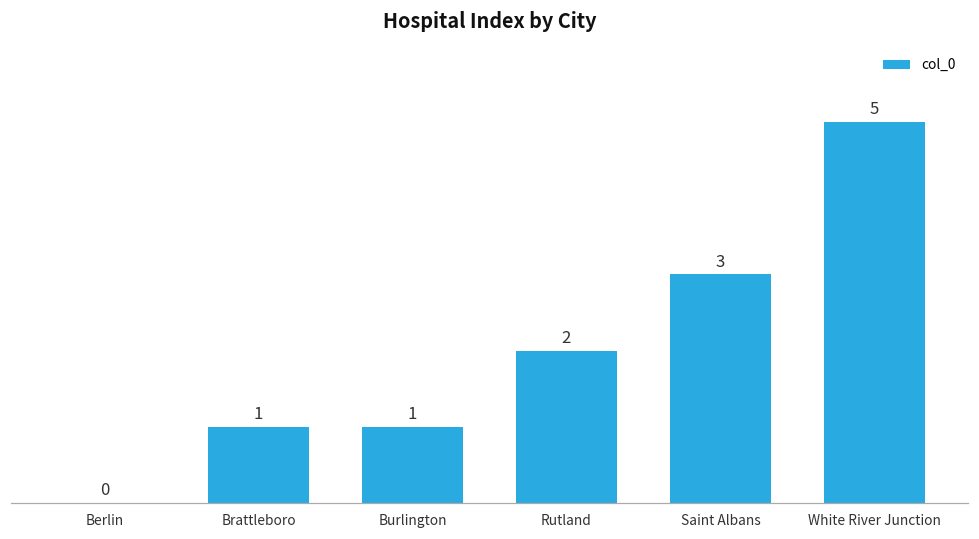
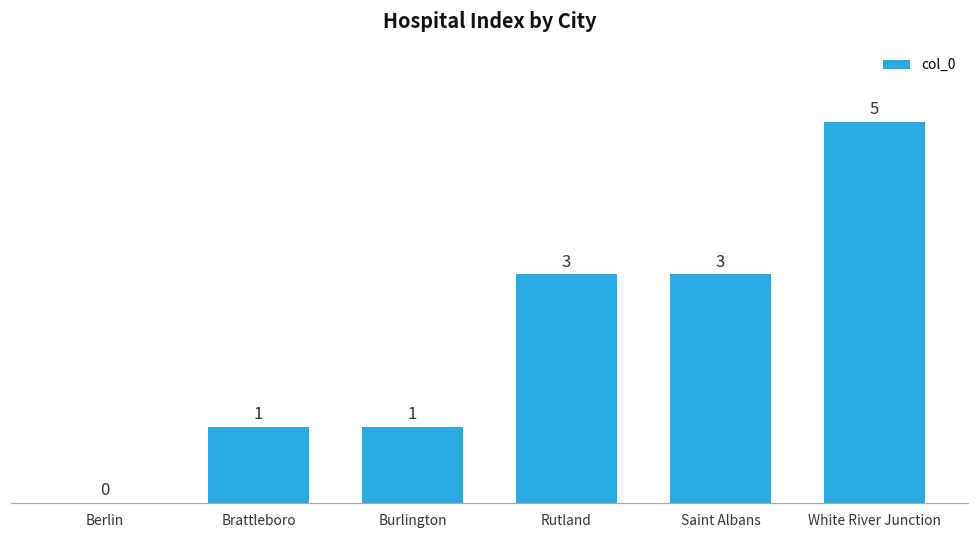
  {
    "Berlin": 0,
    "Brattleboro": 1,
    "Burlington": 1,
-   "Rutland": 2,
+   "Rutland": 3,
    "Saint Albans": 3,
    "White River Junction": 5
  }
